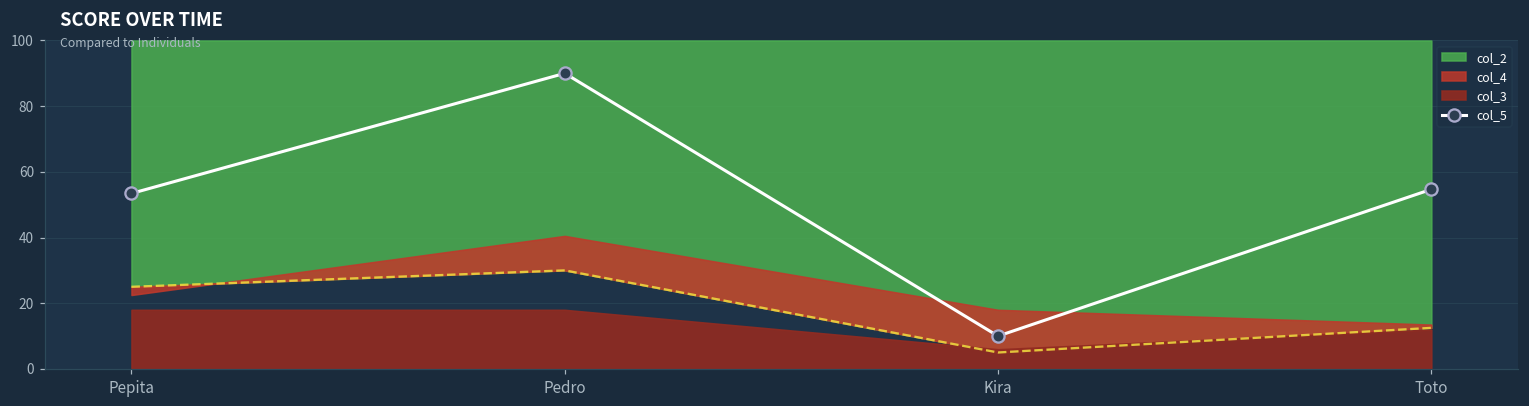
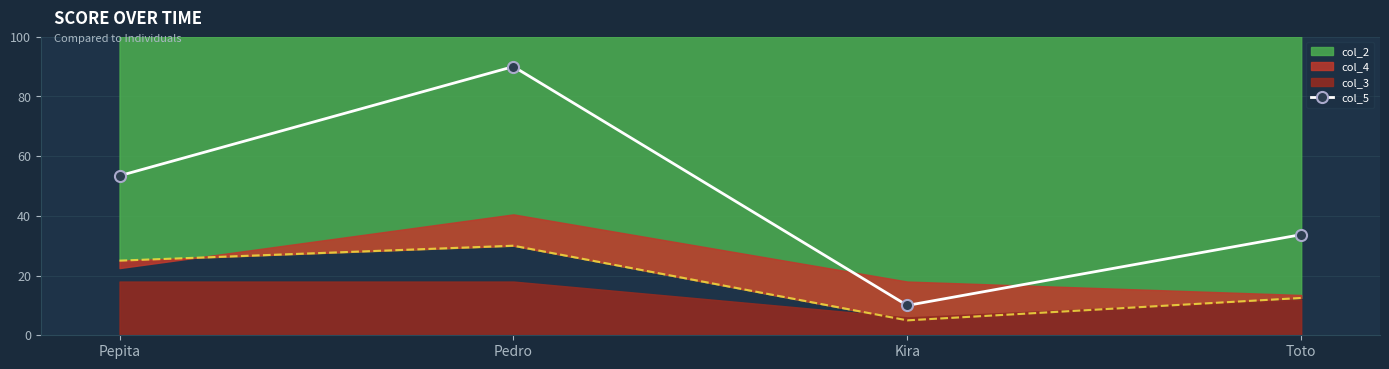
  {
    "col_5": {
      "Pepita": 53,
      "Pedro": 90,
      "Kira": 10,
-     "Toto": 55
+     "Toto": 34
    },
    "col_2": {
      "Pepita": 75
    }
  }
